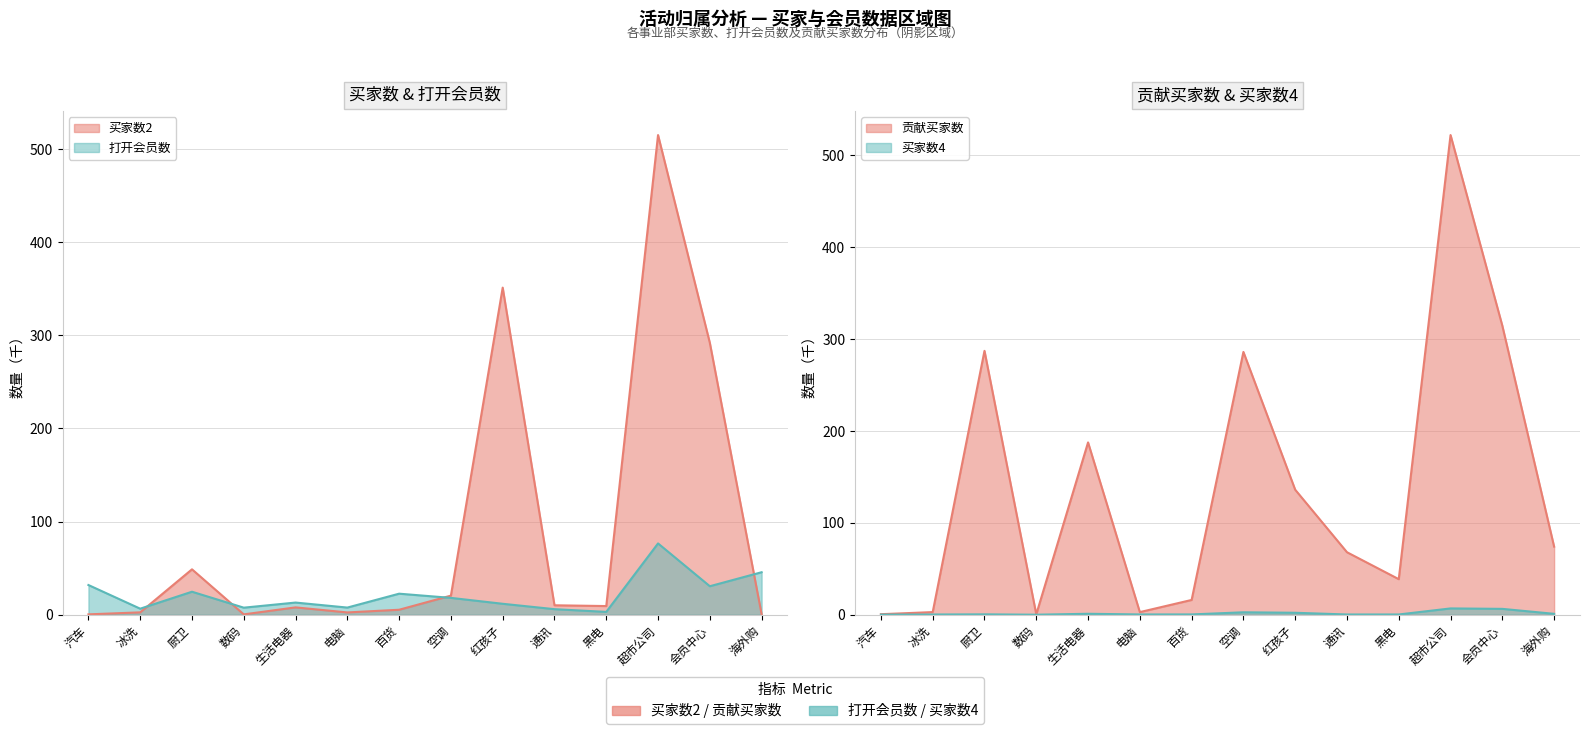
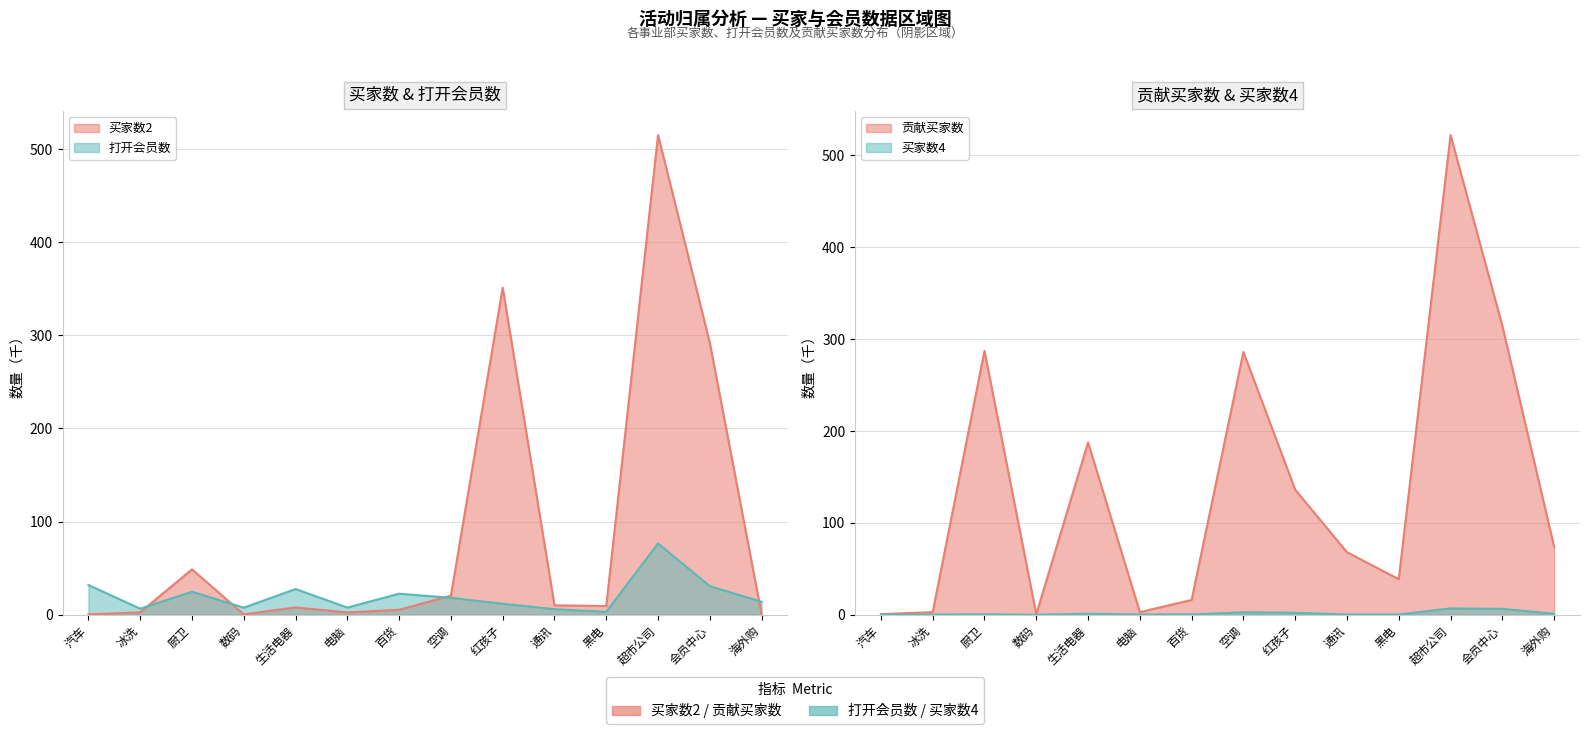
  {
    "买家数 & 打开会员数": {
      "买家数2": {
        "汽车": 0,
        "冰洗": 0,
        "厨卫": 50,
        "数码": 0,
        "生活电器": 10,
        "电脑": 0,
        "百货": 10,
        "红孩子": 350,
        "通讯": 10,
        "黑电": 10,
        "超市公司": 520,
        "会员中心": 290,
        "海外购": 0
      },
      "打开会员数": {
        "汽车": 30,
        "冰洗": 10,
        "厨卫": 20,
        "数码": 10,
-       "生活电器": 10,
+       "生活电器": 30,
        "电脑": 10,
        "百货": 20,
        "红孩子": 10,
        "通讯": 10,
        "黑电": 0,
        "超市公司": 80,
        "会员中心": 30,
-       "海外购": 50
+       "海外购": 10
      }
    },
    "贡献买家数 & 买家数4": {
      "贡献买家数": {
        "厨卫": 290,
        "生活电器": 190,
        "百货": 20,
        "空调": 290,
        "红孩子": 140,
        "通讯": 70,
        "黑电": 40,
        "超市公司": 520,
        "会员中心": 310,
        "海外购": 70
      },
      "买家数4": {
        "厨卫": 0,
        "生活电器": 0,
        "百货": 0,
        "空调": 0,
        "红孩子": 0,
        "通讯": 0,
        "黑电": 0,
        "超市公司": 10,
        "会员中心": 10,
        "海外购": 0
      }
    }
  }
